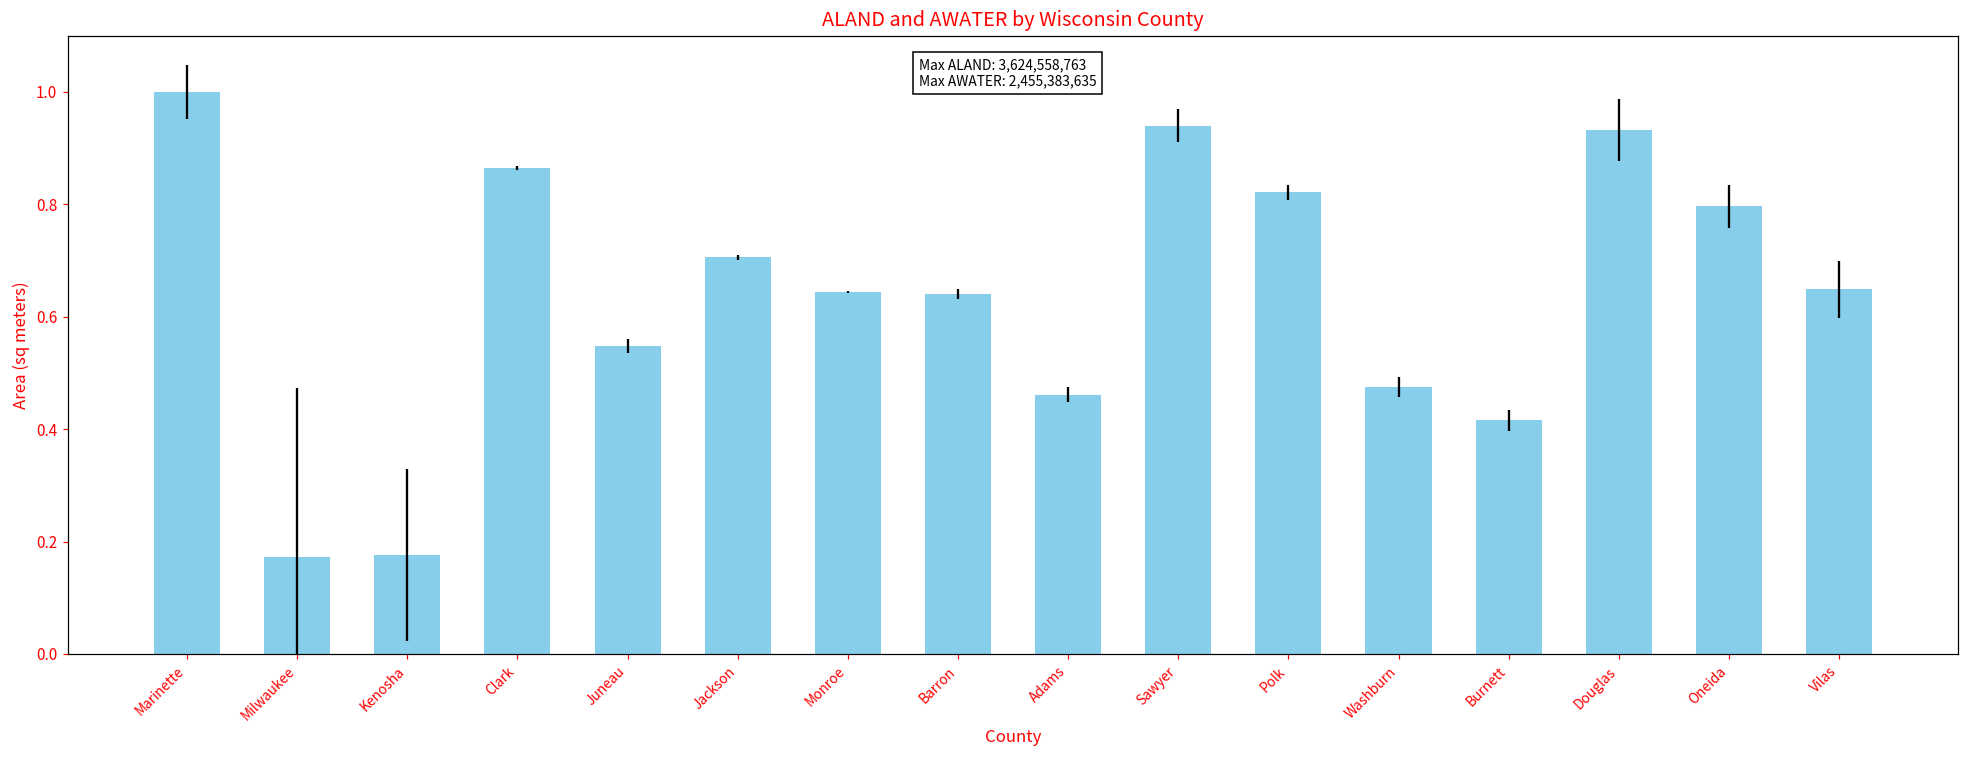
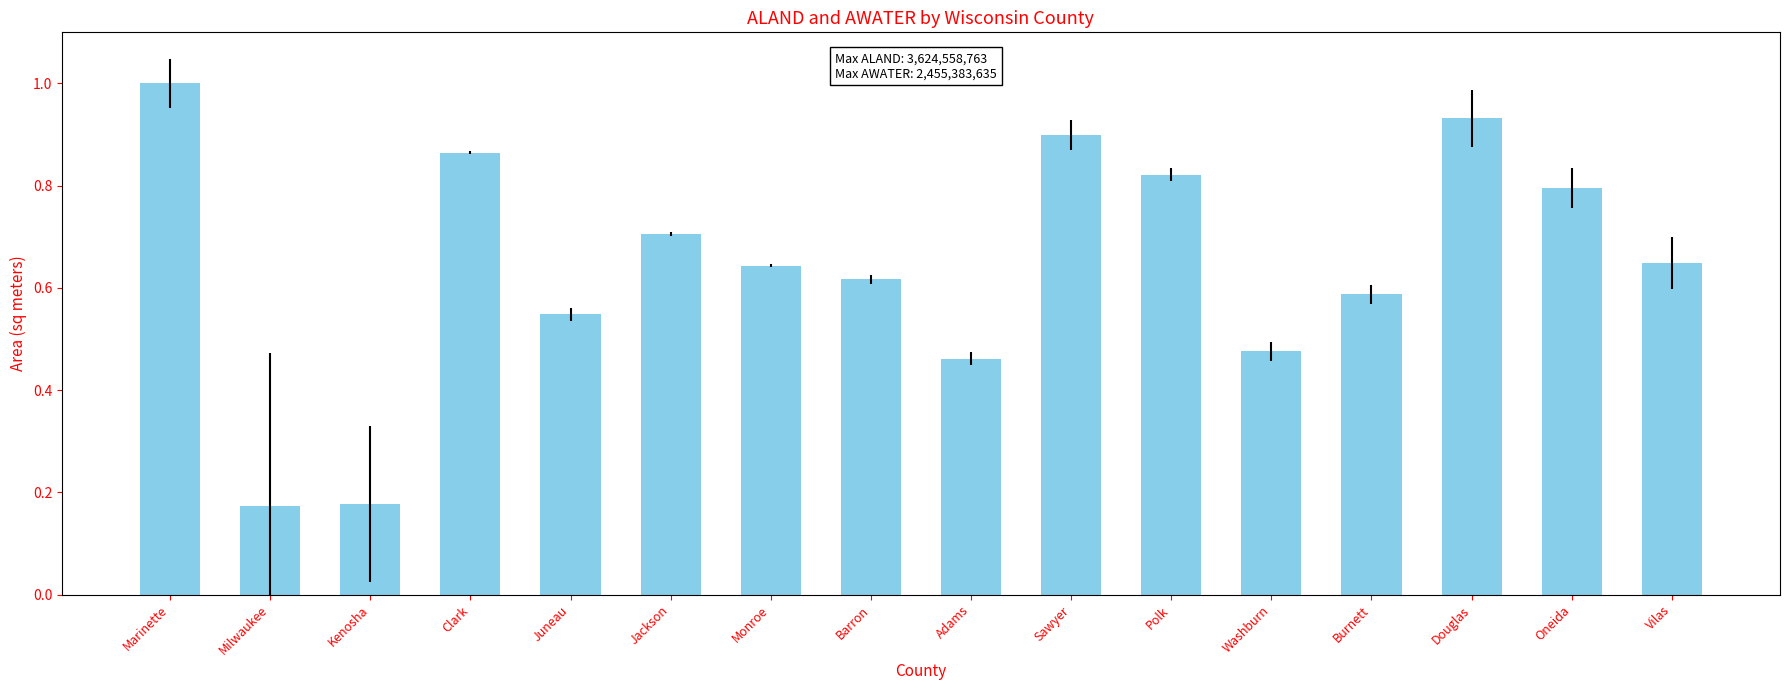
  {
    "Marinette": 1.00,
    "Milwaukee": 0.17,
    "Kenosha": 0.18,
    "Clark": 0.86,
    "Juneau": 0.55,
    "Jackson": 0.71,
    "Monroe": 0.64,
-   "Barron": 0.64,
+   "Barron": 0.62,
    "Adams": 0.46,
-   "Sawyer": 0.94,
+   "Sawyer": 0.90,
    "Polk": 0.82,
    "Washburn": 0.48,
-   "Burnett": 0.42,
+   "Burnett": 0.59,
    "Douglas": 0.93,
    "Oneida": 0.80,
    "Vilas": 0.65
  }
